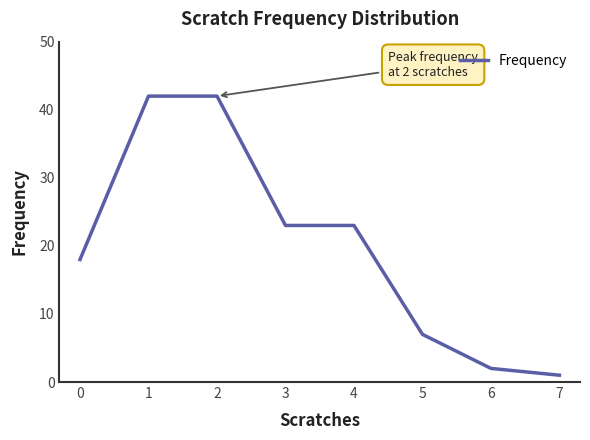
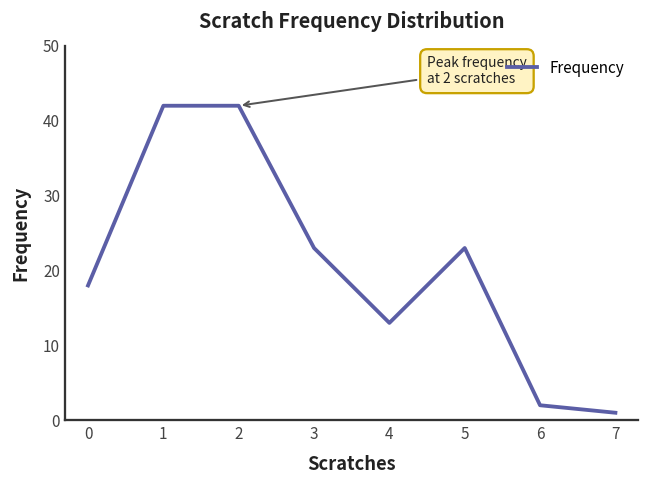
  {
    "0": 18,
    "1": 42,
    "3": 23,
-   "4": 23,
-   "5": 7,
+   "4": 13,
+   "5": 23,
    "6": 2,
    "7": 1
  }
